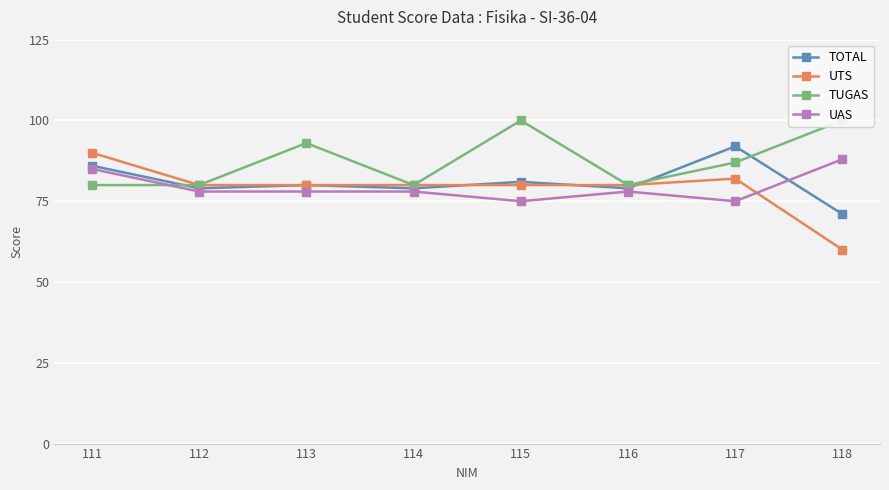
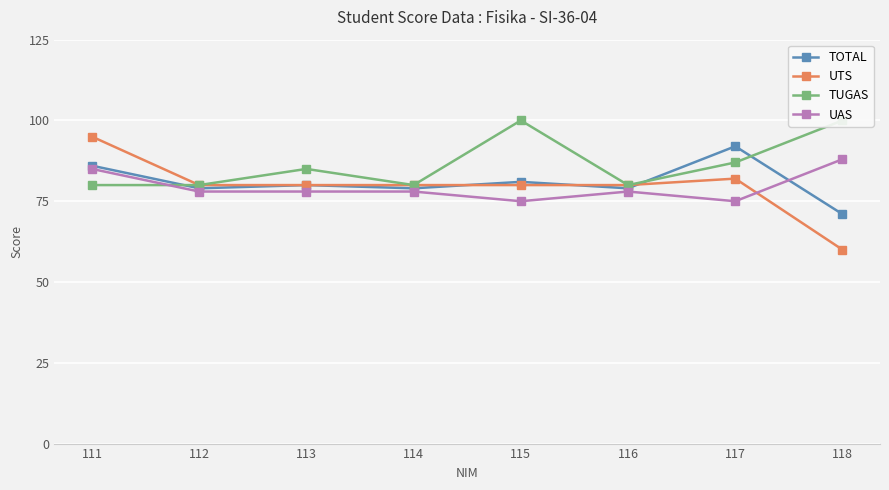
  {
    "TOTAL": {
      "111": 86,
      "112": 79,
      "114": 79,
      "115": 81,
      "116": 79,
      "117": 92,
      "118": 71
    },
    "UTS": {
-     "111": 90,
+     "111": 95,
      "115": 80,
      "117": 82,
      "118": 60
    },
    "TUGAS": {
      "111": 80,
-     "113": 93,
+     "113": 85,
      "115": 100,
      "117": 87
    },
    "UAS": {
      "111": 85,
      "112": 78,
      "113": 78,
      "114": 78,
      "115": 75,
      "116": 78,
      "117": 75,
      "118": 88
    }
  }
